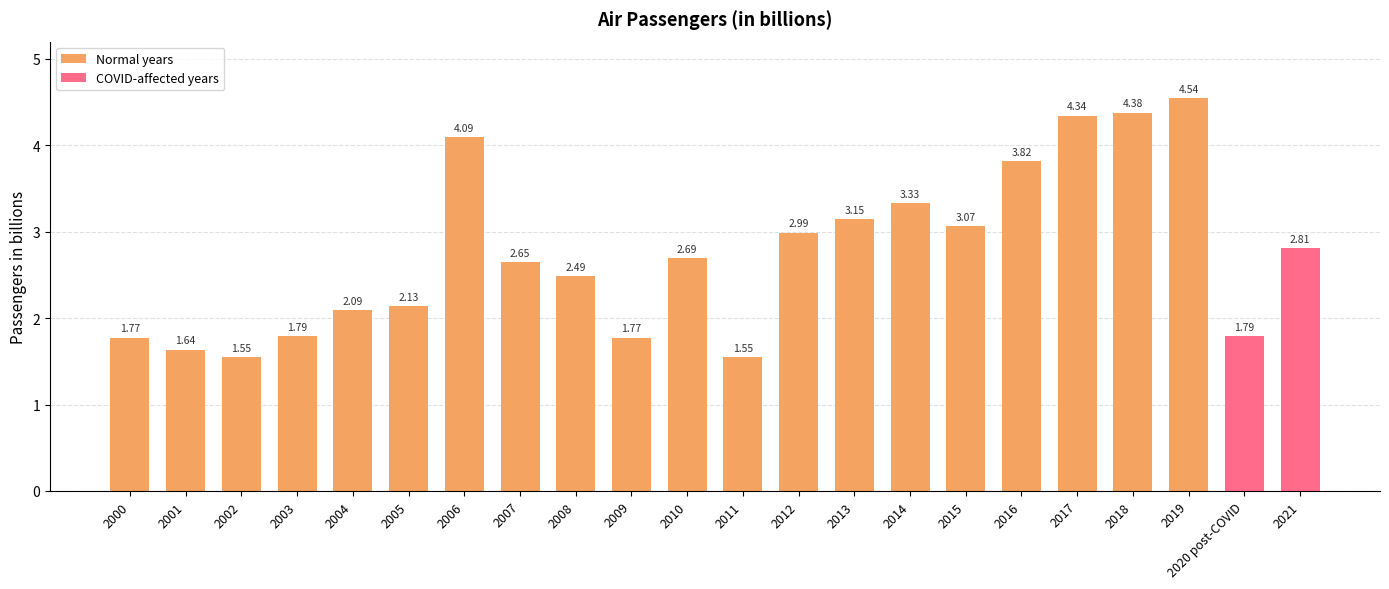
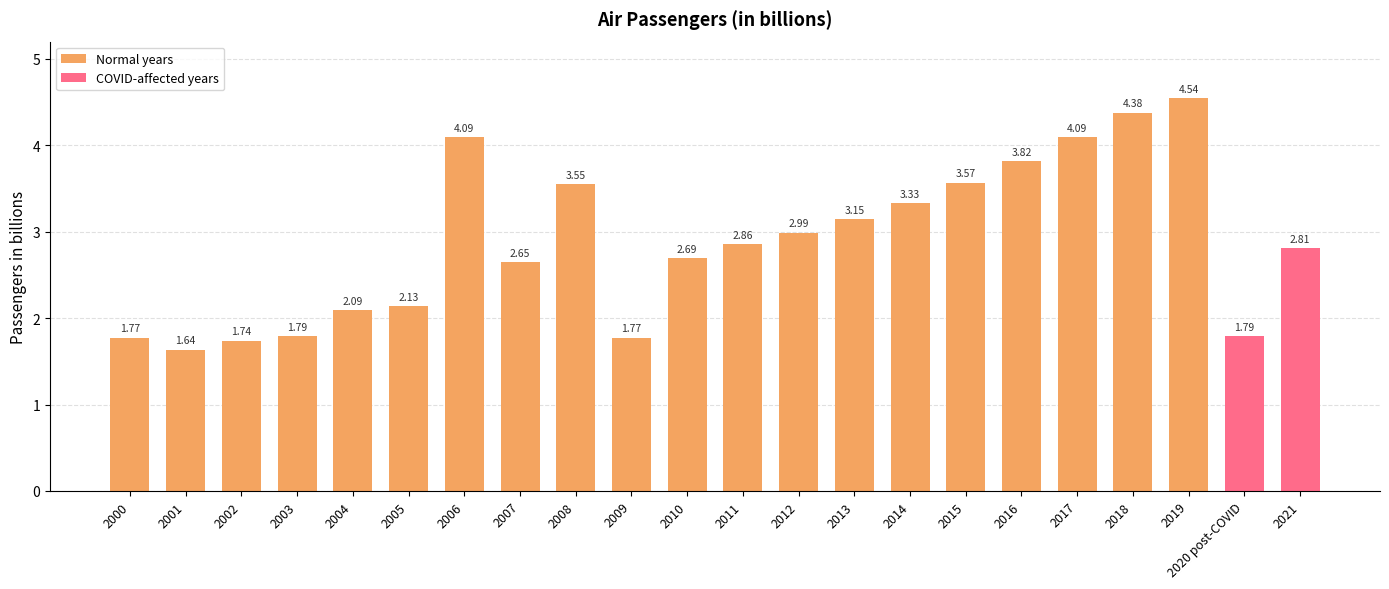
  {
    "2000": 1.77,
    "2001": 1.64,
-   "2002": 1.55,
+   "2002": 1.74,
    "2003": 1.79,
    "2004": 2.09,
    "2005": 2.13,
    "2006": 4.09,
    "2007": 2.65,
-   "2008": 2.49,
+   "2008": 3.55,
    "2009": 1.77,
    "2010": 2.69,
-   "2011": 1.55,
+   "2011": 2.86,
    "2012": 2.99,
    "2013": 3.15,
    "2014": 3.33,
-   "2015": 3.07,
+   "2015": 3.57,
    "2016": 3.82,
-   "2017": 4.34,
+   "2017": 4.09,
    "2018": 4.38,
    "2019": 4.54,
    "2020 post-COVID": 1.79,
    "2021": 2.81
  }
